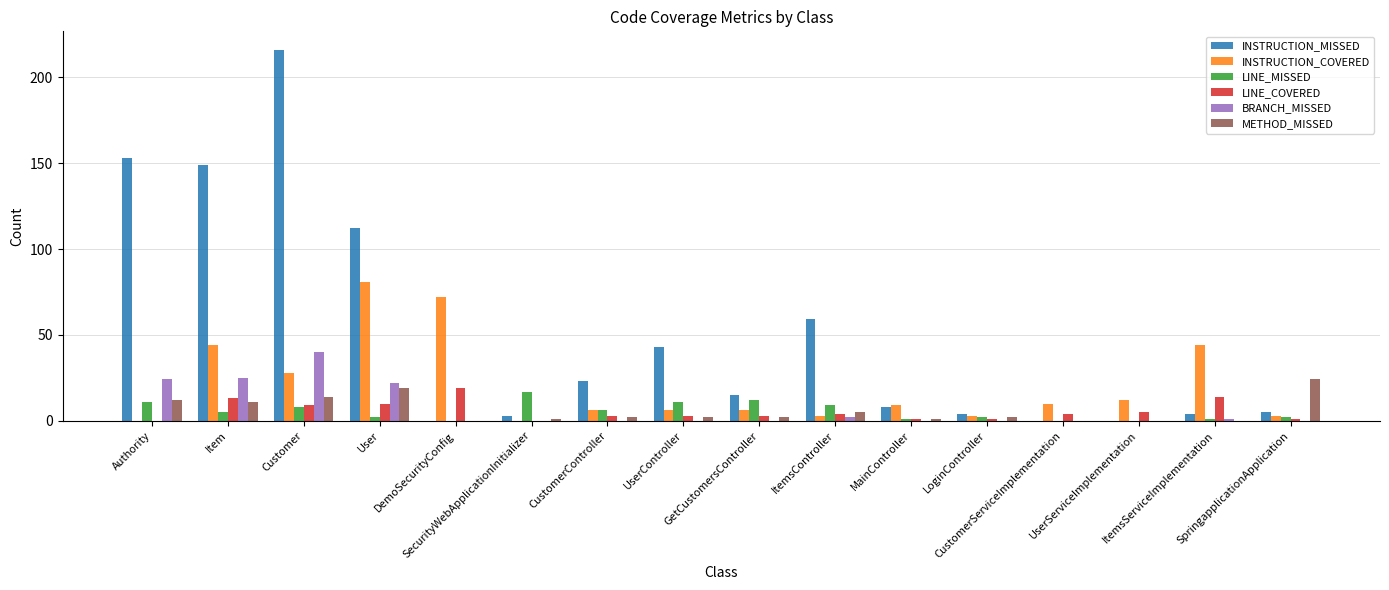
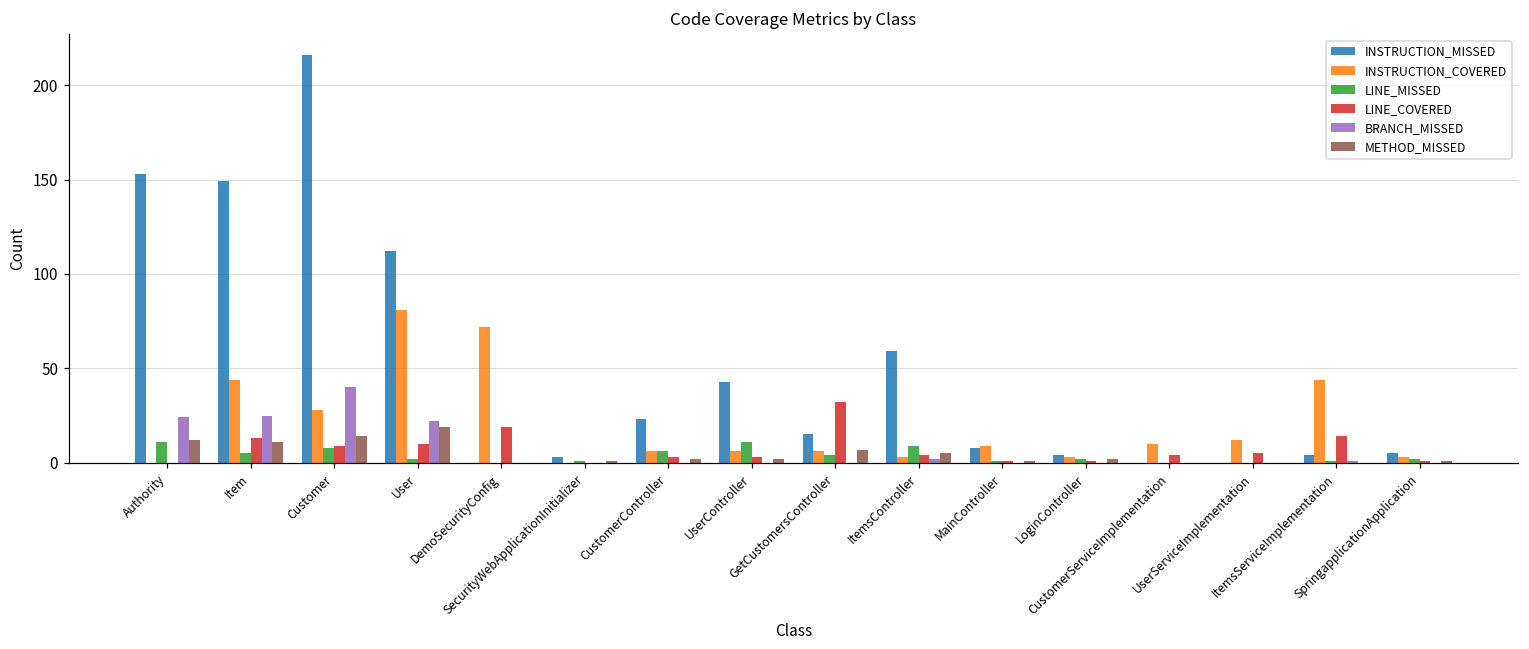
  {
    "INSTRUCTION_MISSED": {
      "Authority": 153,
      "Item": 149,
      "Customer": 216,
      "User": 112,
      "DemoSecurityConfig": 0,
      "SecurityWebApplicationInitializer": 3,
      "CustomerController": 23,
      "UserController": 43,
      "GetCustomersController": 15,
      "ItemsController": 59,
      "MainController": 8,
      "LoginController": 4,
      "CustomerServiceImplementation": 0,
      "UserServiceImplementation": 0,
      "ItemsServiceImplementation": 4,
      "SpringapplicationApplication": 5
    },
    "INSTRUCTION_COVERED": {
      "Authority": 0,
      "Item": 44,
      "Customer": 28,
      "User": 81,
      "DemoSecurityConfig": 72,
      "SecurityWebApplicationInitializer": 0,
      "CustomerController": 6,
      "UserController": 6,
      "GetCustomersController": 6,
      "ItemsController": 3,
      "MainController": 9,
      "LoginController": 3,
      "CustomerServiceImplementation": 10,
      "UserServiceImplementation": 12,
      "ItemsServiceImplementation": 44,
      "SpringapplicationApplication": 3
    },
    "LINE_MISSED": {
      "Authority": 11,
      "Item": 5,
      "Customer": 8,
      "User": 2,
      "DemoSecurityConfig": 0,
-     "SecurityWebApplicationInitializer": 17,
+     "SecurityWebApplicationInitializer": 1,
      "CustomerController": 6,
      "UserController": 11,
-     "GetCustomersController": 12,
+     "GetCustomersController": 4,
      "ItemsController": 9,
      "LoginController": 2,
      "CustomerServiceImplementation": 0,
      "UserServiceImplementation": 0,
      "SpringapplicationApplication": 2
    },
    "LINE_COVERED": {
      "Authority": 0,
      "Item": 13,
      "Customer": 9,
      "User": 10,
      "DemoSecurityConfig": 19,
      "SecurityWebApplicationInitializer": 0,
      "CustomerController": 3,
      "UserController": 3,
-     "GetCustomersController": 3,
+     "GetCustomersController": 32,
      "ItemsController": 4,
      "CustomerServiceImplementation": 4,
      "UserServiceImplementation": 5,
      "ItemsServiceImplementation": 14
    },
    "BRANCH_MISSED": {
      "Authority": 24,
      "Item": 25,
      "Customer": 40,
      "User": 22,
      "DemoSecurityConfig": 0,
      "SecurityWebApplicationInitializer": 0,
      "CustomerController": 0,
      "UserController": 0,
      "GetCustomersController": 0,
      "ItemsController": 2,
      "MainController": 0,
      "LoginController": 0,
      "CustomerServiceImplementation": 0,
      "UserServiceImplementation": 0,
      "SpringapplicationApplication": 0
    },
    "METHOD_MISSED": {
      "Authority": 12,
      "Item": 11,
      "Customer": 14,
      "User": 19,
      "DemoSecurityConfig": 0,
      "CustomerController": 2,
      "UserController": 2,
-     "GetCustomersController": 2,
+     "GetCustomersController": 7,
      "ItemsController": 5,
      "LoginController": 2,
      "CustomerServiceImplementation": 0,
      "UserServiceImplementation": 0,
      "ItemsServiceImplementation": 0,
-     "SpringapplicationApplication": 24
+     "SpringapplicationApplication": 1
    }
  }
